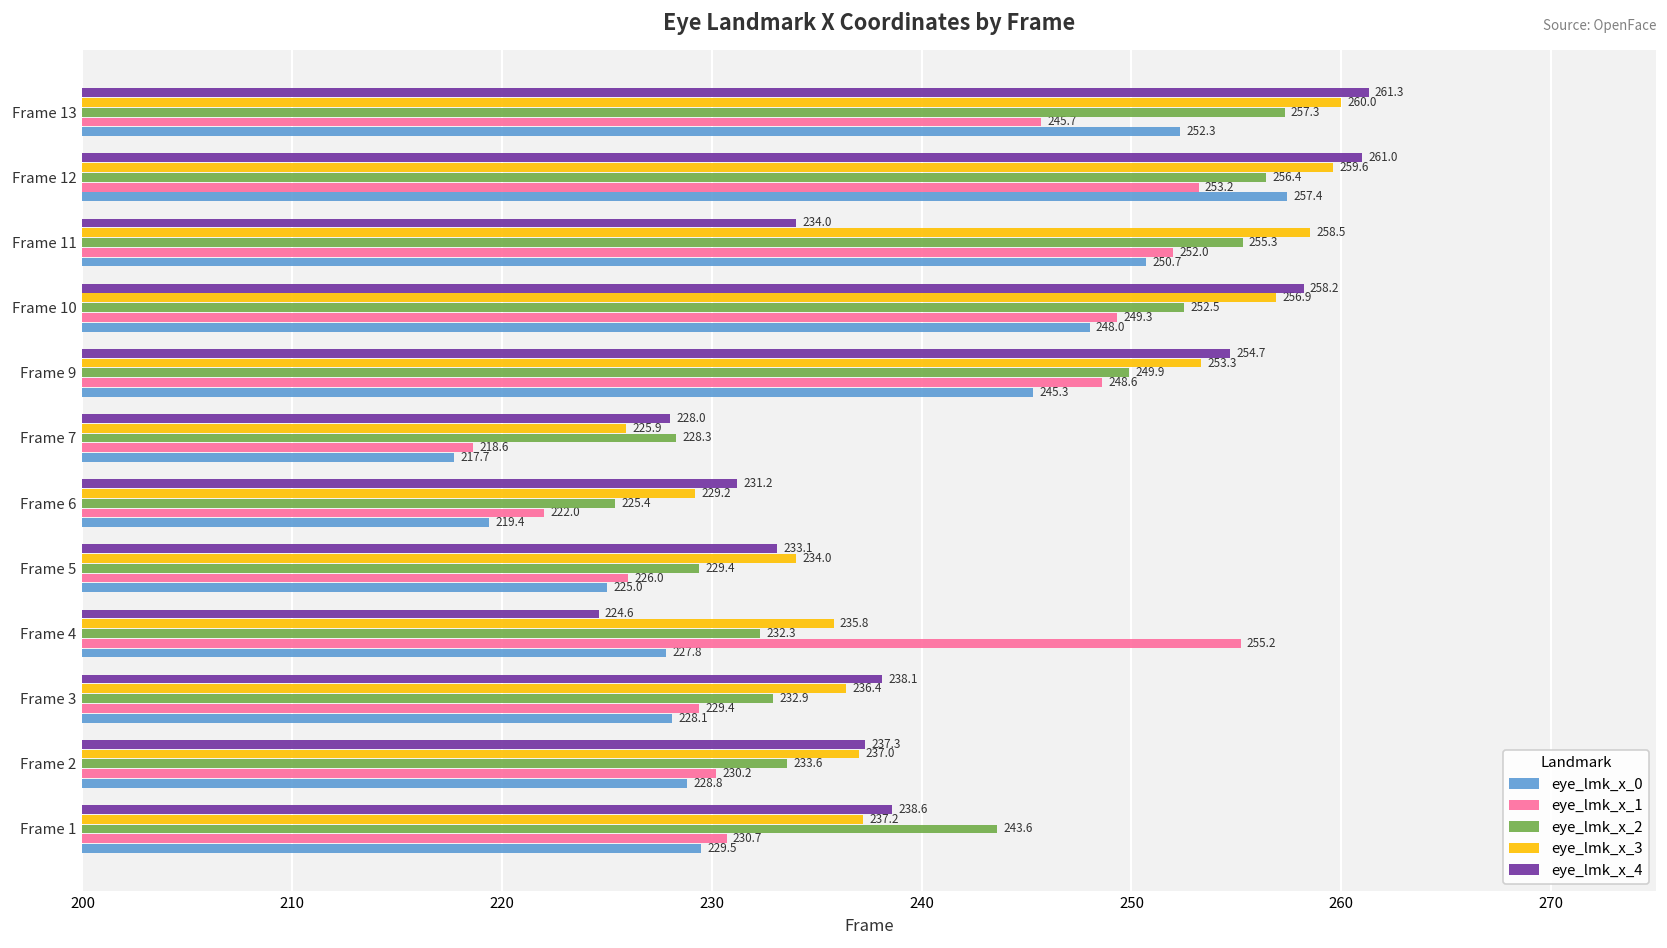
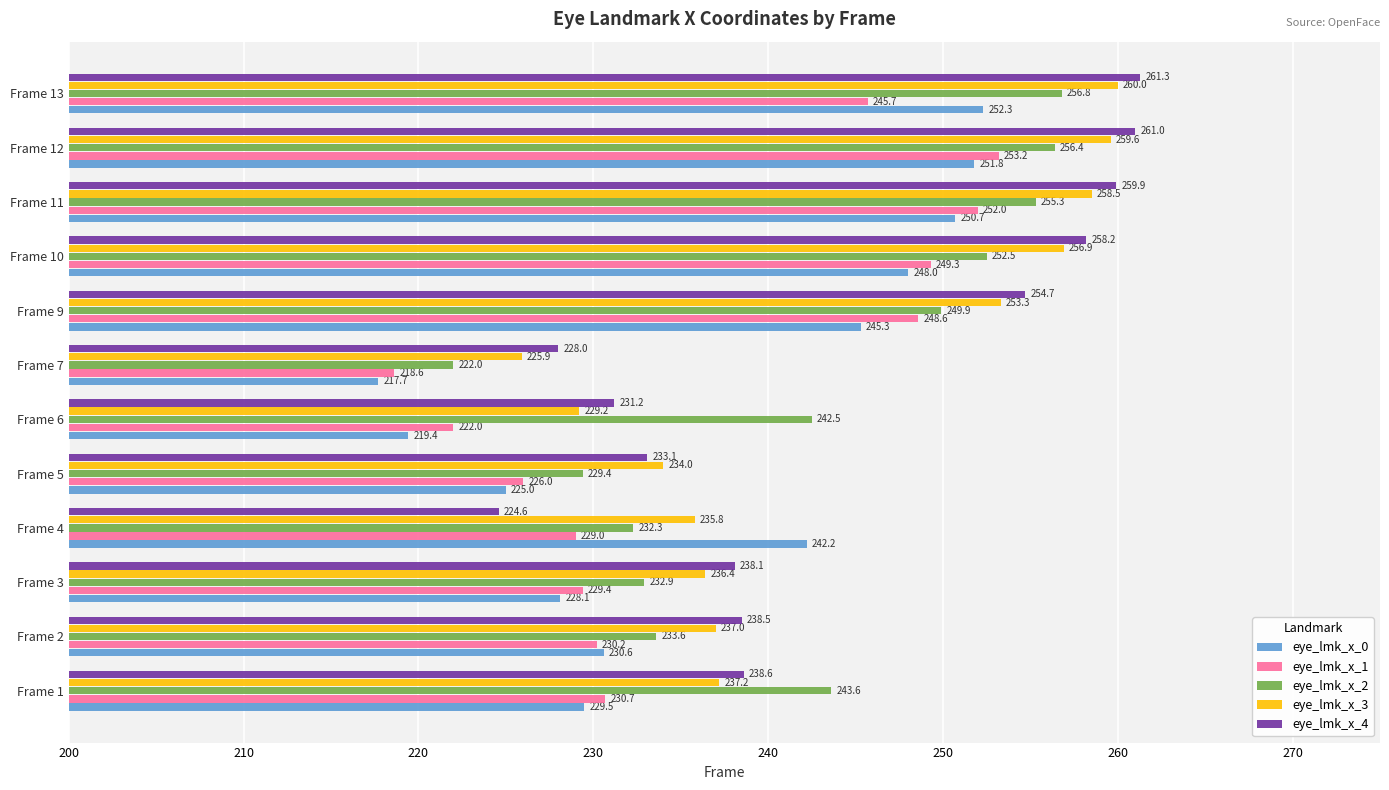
  {
    "eye_lmk_x_0": {
      "Frame 13": 252.3,
-     "Frame 12": 257.4,
+     "Frame 12": 251.8,
      "Frame 11": 250.7,
      "Frame 10": 248.0,
      "Frame 9": 245.3,
      "Frame 7": 217.7,
      "Frame 6": 219.4,
      "Frame 5": 225.0,
-     "Frame 4": 227.8,
+     "Frame 4": 242.2,
      "Frame 3": 228.1,
-     "Frame 2": 228.8,
+     "Frame 2": 230.6,
      "Frame 1": 229.5
    },
    "eye_lmk_x_1": {
      "Frame 13": 245.7,
      "Frame 12": 253.2,
      "Frame 11": 252.0,
      "Frame 10": 249.3,
      "Frame 9": 248.6,
      "Frame 7": 218.6,
      "Frame 6": 222.0,
      "Frame 5": 226.0,
-     "Frame 4": 255.2,
+     "Frame 4": 229.0,
      "Frame 3": 229.4,
      "Frame 2": 230.2,
      "Frame 1": 230.7
    },
    "eye_lmk_x_2": {
-     "Frame 13": 257.3,
+     "Frame 13": 256.8,
      "Frame 12": 256.4,
      "Frame 11": 255.3,
      "Frame 10": 252.5,
      "Frame 9": 249.9,
-     "Frame 7": 228.3,
-     "Frame 6": 225.4,
+     "Frame 7": 222.0,
+     "Frame 6": 242.5,
      "Frame 5": 229.4,
      "Frame 4": 232.3,
      "Frame 3": 232.9,
      "Frame 2": 233.6,
      "Frame 1": 243.6
    },
    "eye_lmk_x_3": {
      "Frame 13": 260.0,
      "Frame 12": 259.6,
      "Frame 11": 258.5,
      "Frame 10": 256.9,
      "Frame 9": 253.3,
      "Frame 7": 225.9,
      "Frame 6": 229.2,
      "Frame 5": 234.0,
      "Frame 4": 235.8,
      "Frame 3": 236.4,
      "Frame 2": 237.0,
      "Frame 1": 237.2
    },
    "eye_lmk_x_4": {
      "Frame 13": 261.3,
      "Frame 12": 261.0,
-     "Frame 11": 234.0,
+     "Frame 11": 259.9,
      "Frame 10": 258.2,
      "Frame 9": 254.7,
      "Frame 7": 228.0,
      "Frame 6": 231.2,
      "Frame 5": 233.1,
      "Frame 4": 224.6,
      "Frame 3": 238.1,
-     "Frame 2": 237.3,
+     "Frame 2": 238.5,
      "Frame 1": 238.6
    }
  }
